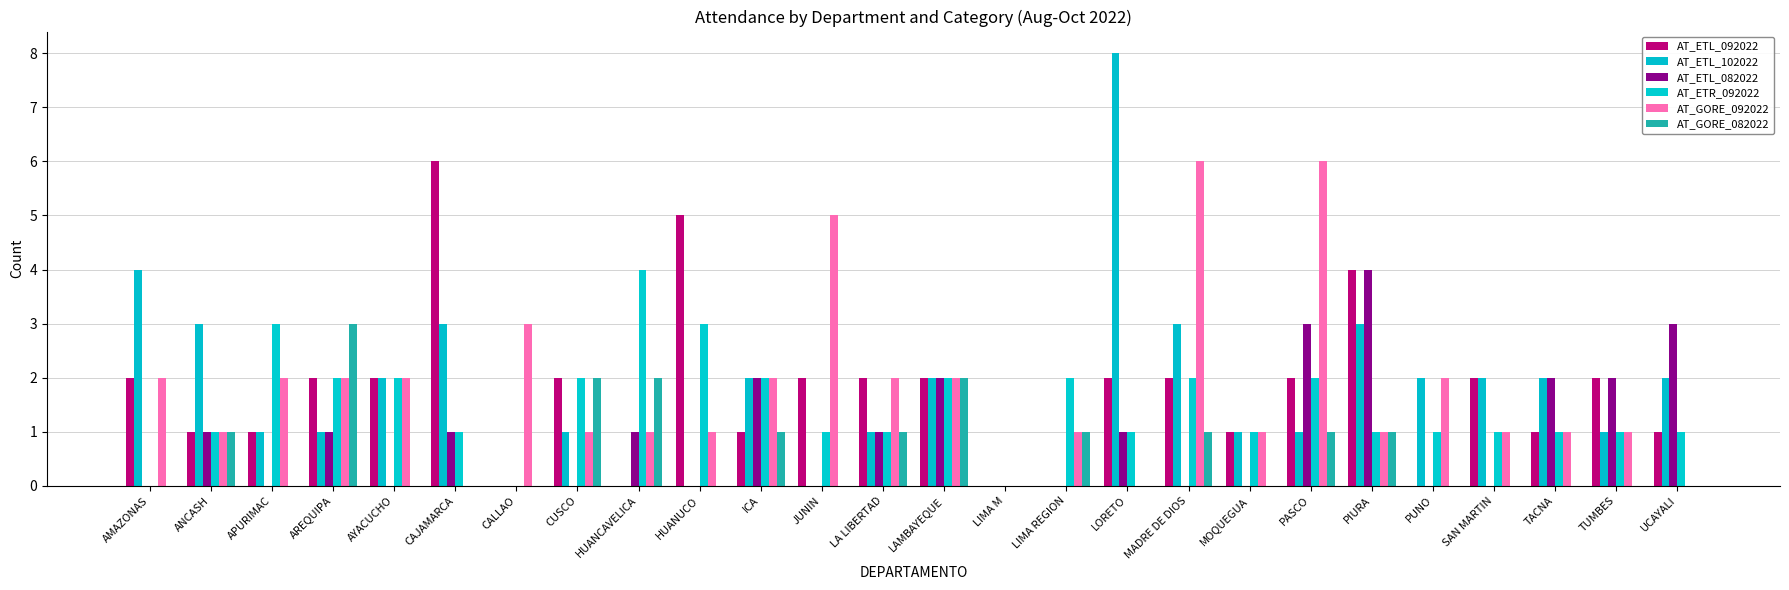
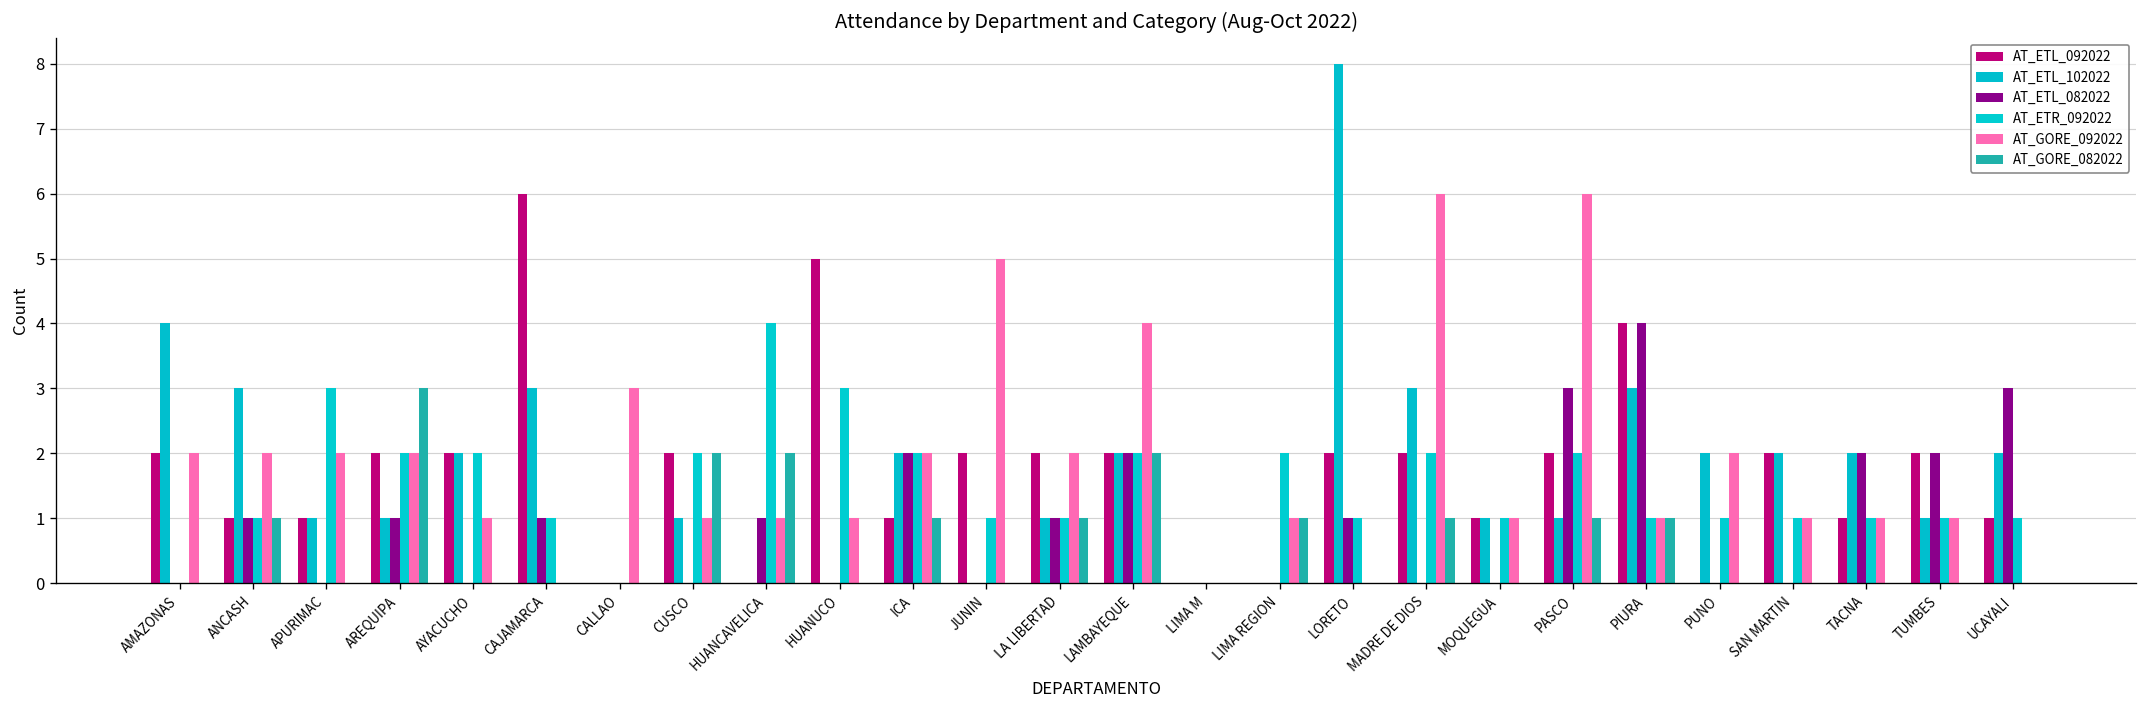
  {
    "AT_GORE_092022": {
      "AMAZONAS": 2,
-     "ANCASH": 1,
+     "ANCASH": 2,
      "APURIMAC": 2,
      "AREQUIPA": 2,
-     "AYACUCHO": 2,
+     "AYACUCHO": 1,
      "CAJAMARCA": 0,
      "CALLAO": 3,
      "CUSCO": 1,
      "HUANCAVELICA": 1,
      "HUANUCO": 1,
      "ICA": 2,
      "JUNIN": 5,
      "LA LIBERTAD": 2,
-     "LAMBAYEQUE": 2,
+     "LAMBAYEQUE": 4,
      "LIMA M": 0,
      "LIMA REGION": 1,
      "LORETO": 0,
      "MADRE DE DIOS": 6,
      "MOQUEGUA": 1,
      "PASCO": 6,
      "PIURA": 1,
      "PUNO": 2,
      "SAN MARTIN": 1,
      "TACNA": 1,
      "TUMBES": 1,
      "UCAYALI": 0
    }
  }
